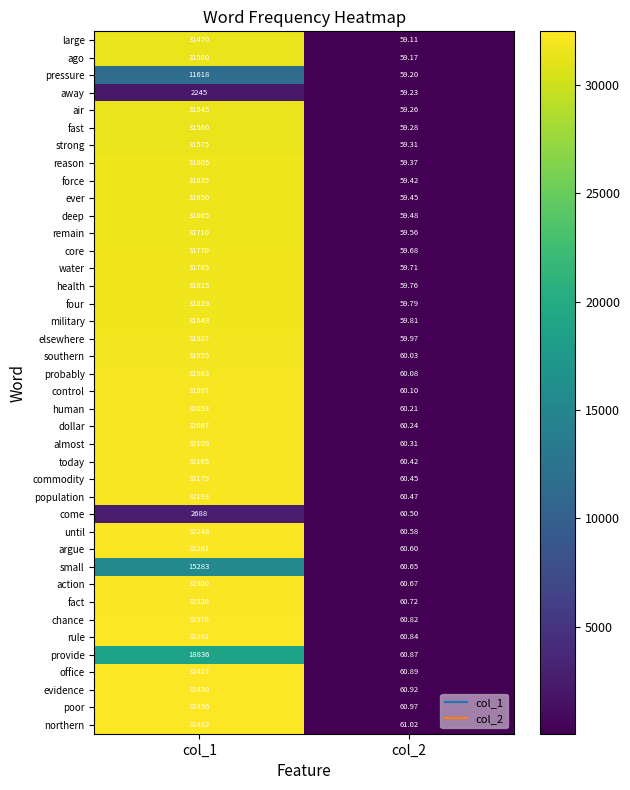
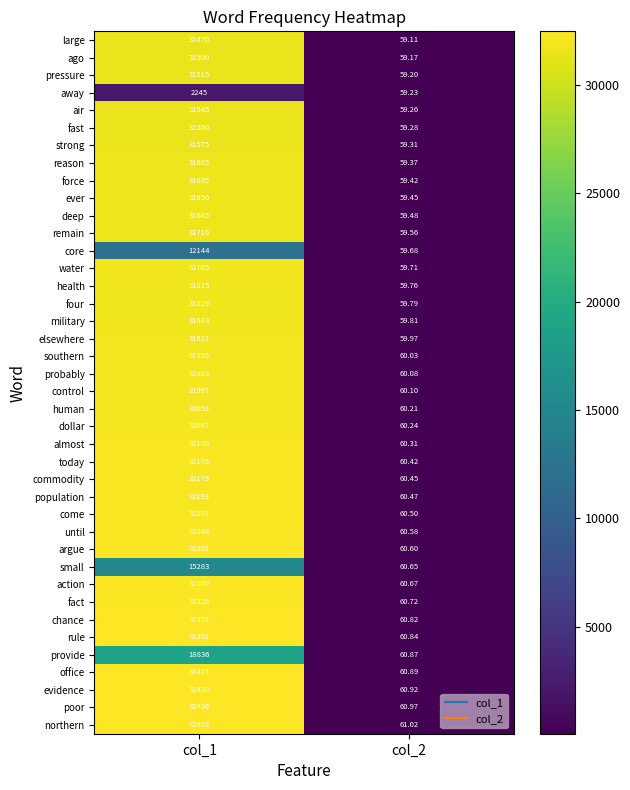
  {
    "large": {
      "col_1": 31470,
      "col_2": 59.11
    },
    "ago": {
      "col_1": 31500,
      "col_2": 59.17
    },
    "pressure": {
-     "col_1": 11618,
+     "col_1": 31515,
      "col_2": 59.20
    },
    "away": {
      "col_1": 2245,
      "col_2": 59.23
    },
    "air": {
      "col_1": 31545,
      "col_2": 59.26
    },
    "fast": {
      "col_1": 31560,
      "col_2": 59.28
    },
    "strong": {
      "col_1": 31575,
      "col_2": 59.31
    },
    "reason": {
      "col_1": 31605,
      "col_2": 59.37
    },
    "force": {
      "col_1": 31635,
      "col_2": 59.42
    },
    "ever": {
      "col_1": 31650,
      "col_2": 59.45
    },
    "deep": {
      "col_1": 31665,
      "col_2": 59.48
    },
    "remain": {
      "col_1": 31710,
      "col_2": 59.56
    },
    "core": {
-     "col_1": 31770,
+     "col_1": 12144,
      "col_2": 59.68
    },
    "water": {
      "col_1": 31785,
      "col_2": 59.71
    },
    "health": {
      "col_1": 31815,
      "col_2": 59.76
    },
    "four": {
      "col_1": 31829,
      "col_2": 59.79
    },
    "military": {
      "col_1": 31843,
      "col_2": 59.81
    },
    "elsewhere": {
      "col_1": 31927,
      "col_2": 59.97
    },
    "southern": {
      "col_1": 31955,
      "col_2": 60.03
    },
    "probably": {
      "col_1": 31983,
      "col_2": 60.08
    },
    "control": {
      "col_1": 31997,
      "col_2": 60.10
    },
    "human": {
      "col_1": 32053,
      "col_2": 60.21
    },
    "dollar": {
      "col_1": 32067,
      "col_2": 60.24
    },
    "almost": {
      "col_1": 32109,
      "col_2": 60.31
    },
    "today": {
      "col_1": 32165,
      "col_2": 60.42
    },
    "commodity": {
      "col_1": 32179,
      "col_2": 60.45
    },
    "population": {
      "col_1": 32193,
      "col_2": 60.47
    },
    "come": {
-     "col_1": 2688,
+     "col_1": 32207,
      "col_2": 60.50
    },
    "until": {
      "col_1": 32248,
      "col_2": 60.58
    },
    "argue": {
      "col_1": 32261,
      "col_2": 60.60
    },
    "small": {
      "col_1": 15283,
      "col_2": 60.65
    },
    "action": {
      "col_1": 32300,
      "col_2": 60.67
    },
    "fact": {
      "col_1": 32326,
      "col_2": 60.72
    },
    "chance": {
      "col_1": 32378,
      "col_2": 60.82
    },
    "rule": {
      "col_1": 32391,
      "col_2": 60.84
    },
    "provide": {
      "col_1": 18836,
      "col_2": 60.87
    },
    "office": {
      "col_1": 32417,
      "col_2": 60.89
    },
    "evidence": {
      "col_1": 32430,
      "col_2": 60.92
    },
    "poor": {
      "col_1": 32456,
      "col_2": 60.97
    },
    "northern": {
      "col_1": 32482,
      "col_2": 61.02
    }
  }
